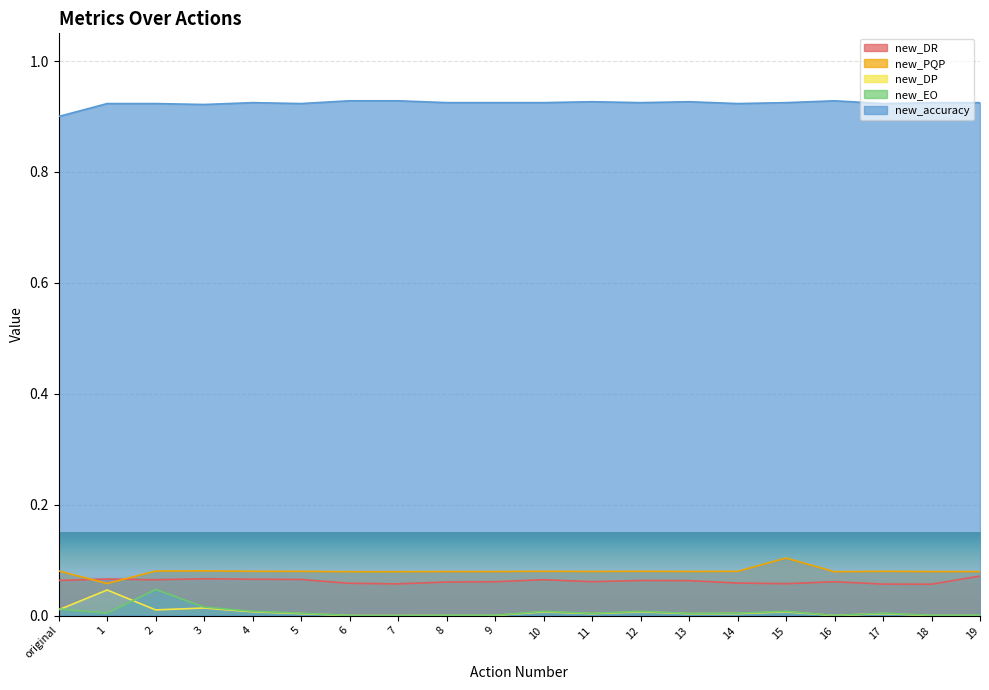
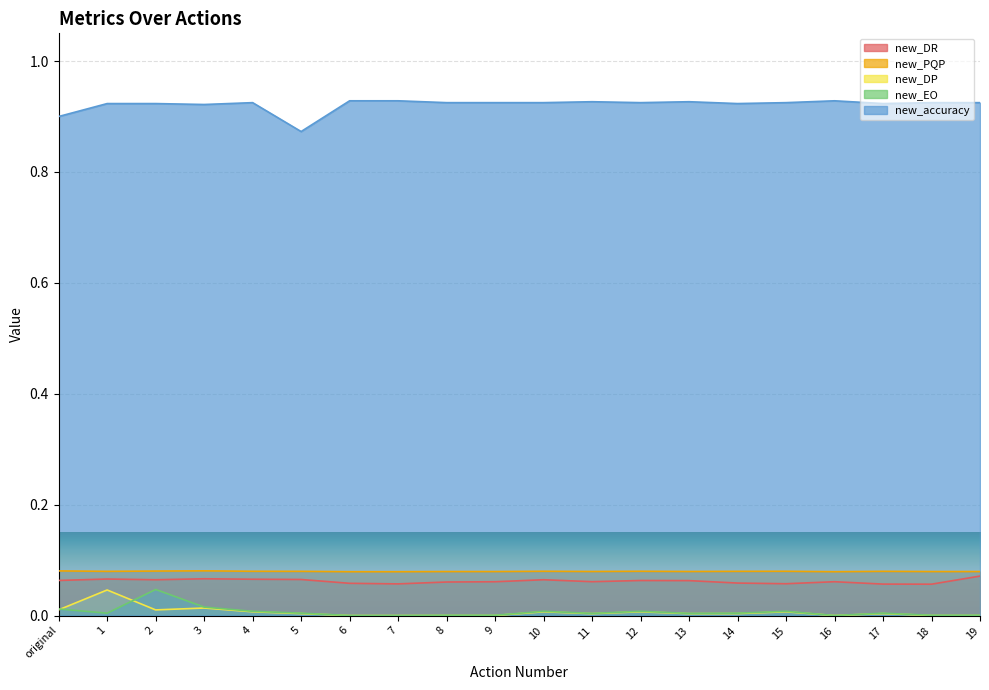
  {
    "new_DR": {
      "original": 0.06,
      "1": 0.07,
      "2": 0.06,
      "3": 0.07,
      "4": 0.07,
      "5": 0.07,
      "6": 0.06,
      "7": 0.06,
      "8": 0.06,
      "9": 0.06,
      "10": 0.06,
      "11": 0.06,
      "12": 0.06,
      "13": 0.06,
      "14": 0.06,
      "15": 0.06,
      "16": 0.06,
      "17": 0.06,
      "18": 0.06,
      "19": 0.07
    },
    "new_PQP": {
      "original": 0.08,
-     "1": 0.06,
+     "1": 0.08,
      "2": 0.08,
      "3": 0.08,
      "4": 0.08,
      "5": 0.08,
      "6": 0.08,
      "7": 0.08,
      "8": 0.08,
      "9": 0.08,
      "10": 0.08,
      "11": 0.08,
      "12": 0.08,
      "13": 0.08,
      "14": 0.08,
-     "15": 0.10,
+     "15": 0.08,
      "16": 0.08,
      "17": 0.08,
      "18": 0.08,
      "19": 0.08
    },
    "new_DP": {
      "1": 0.05,
      "2": 0.01
    },
    "new_EO": {
      "1": 0.00,
      "2": 0.05
    },
    "new_accuracy": {
      "original": 0.90,
      "1": 0.92,
      "2": 0.92,
      "3": 0.92,
      "4": 0.93,
-     "5": 0.92,
+     "5": 0.87,
      "6": 0.93,
      "7": 0.93,
      "8": 0.93,
      "9": 0.93,
      "10": 0.93,
      "11": 0.93,
      "12": 0.93,
      "13": 0.93,
      "14": 0.92,
      "15": 0.93,
      "16": 0.93,
      "19": 0.93
    }
  }
